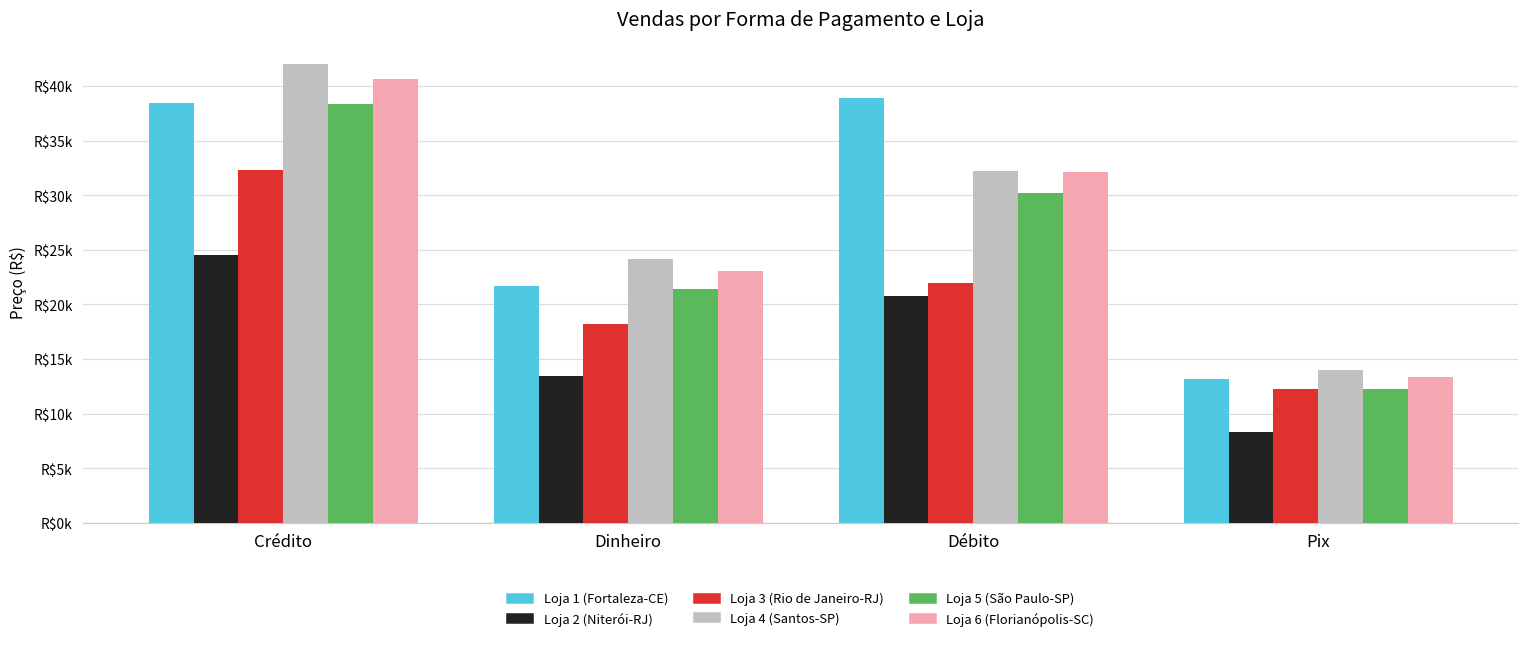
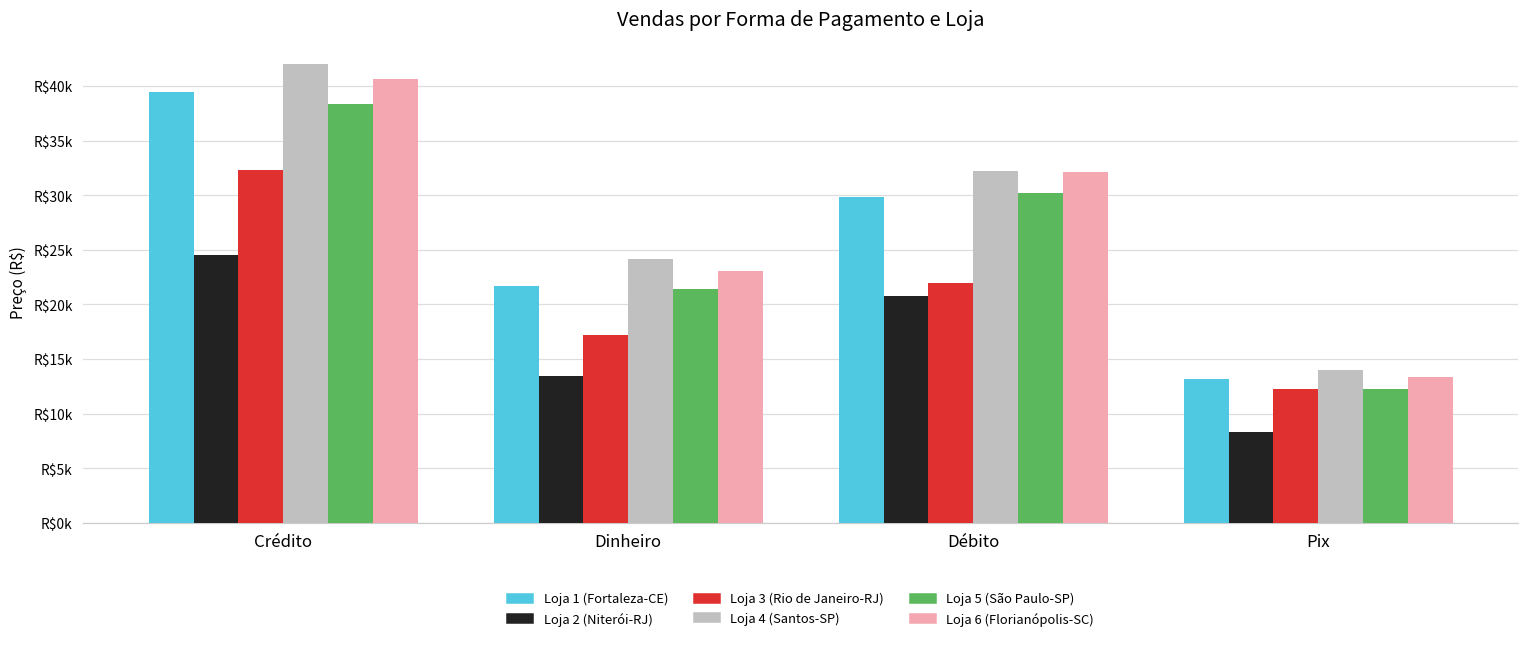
  {
    "Loja 1 (Fortaleza-CE)": {
-     "Crédito": "R$38000",
+     "Crédito": "R$39000",
      "Dinheiro": "R$22000",
-     "Débito": "R$39000",
+     "Débito": "R$30000",
      "Pix": "R$13000"
    },
    "Loja 2 (Niterói-RJ)": {
      "Crédito": "R$25000",
      "Dinheiro": "R$13000",
      "Débito": "R$21000",
      "Pix": "R$8000"
    },
    "Loja 3 (Rio de Janeiro-RJ)": {
      "Crédito": "R$32000",
-     "Dinheiro": "R$18000",
+     "Dinheiro": "R$17000",
      "Débito": "R$22000",
      "Pix": "R$12000"
    },
    "Loja 5 (São Paulo-SP)": {
      "Crédito": "R$38000",
      "Dinheiro": "R$21000",
      "Débito": "R$30000",
      "Pix": "R$12000"
    }
  }
